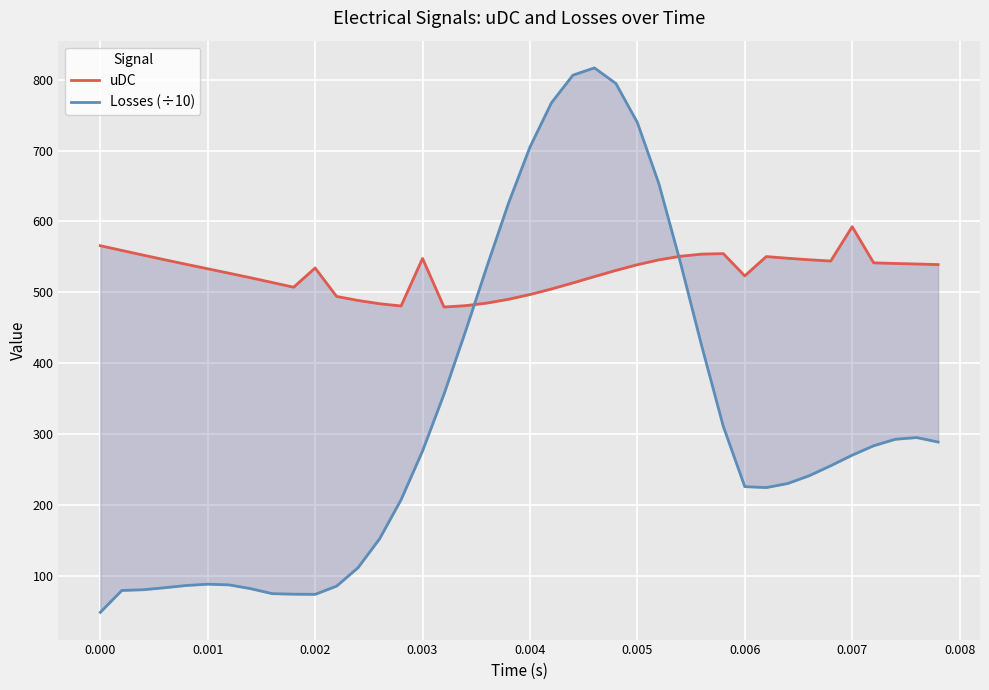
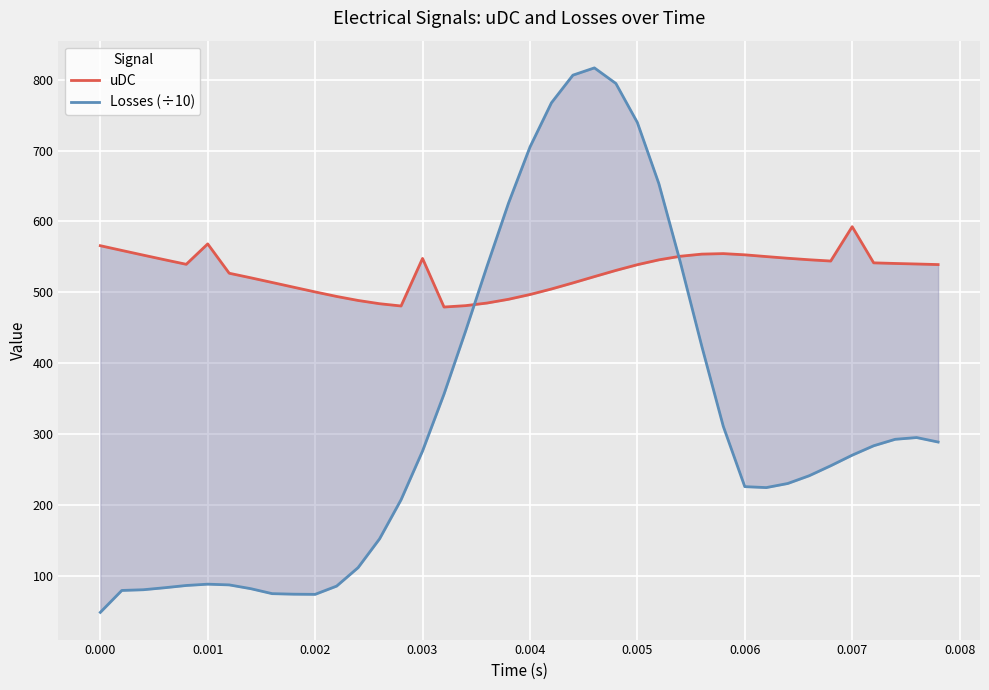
  {
    "uDC": {
-     "0.001": 530,
-     "0.002": 530,
+     "0.001": 570,
+     "0.002": 500,
      "0.004": 500,
      "0.005": 540,
-     "0.006": 520
+     "0.006": 550
    }
  }
